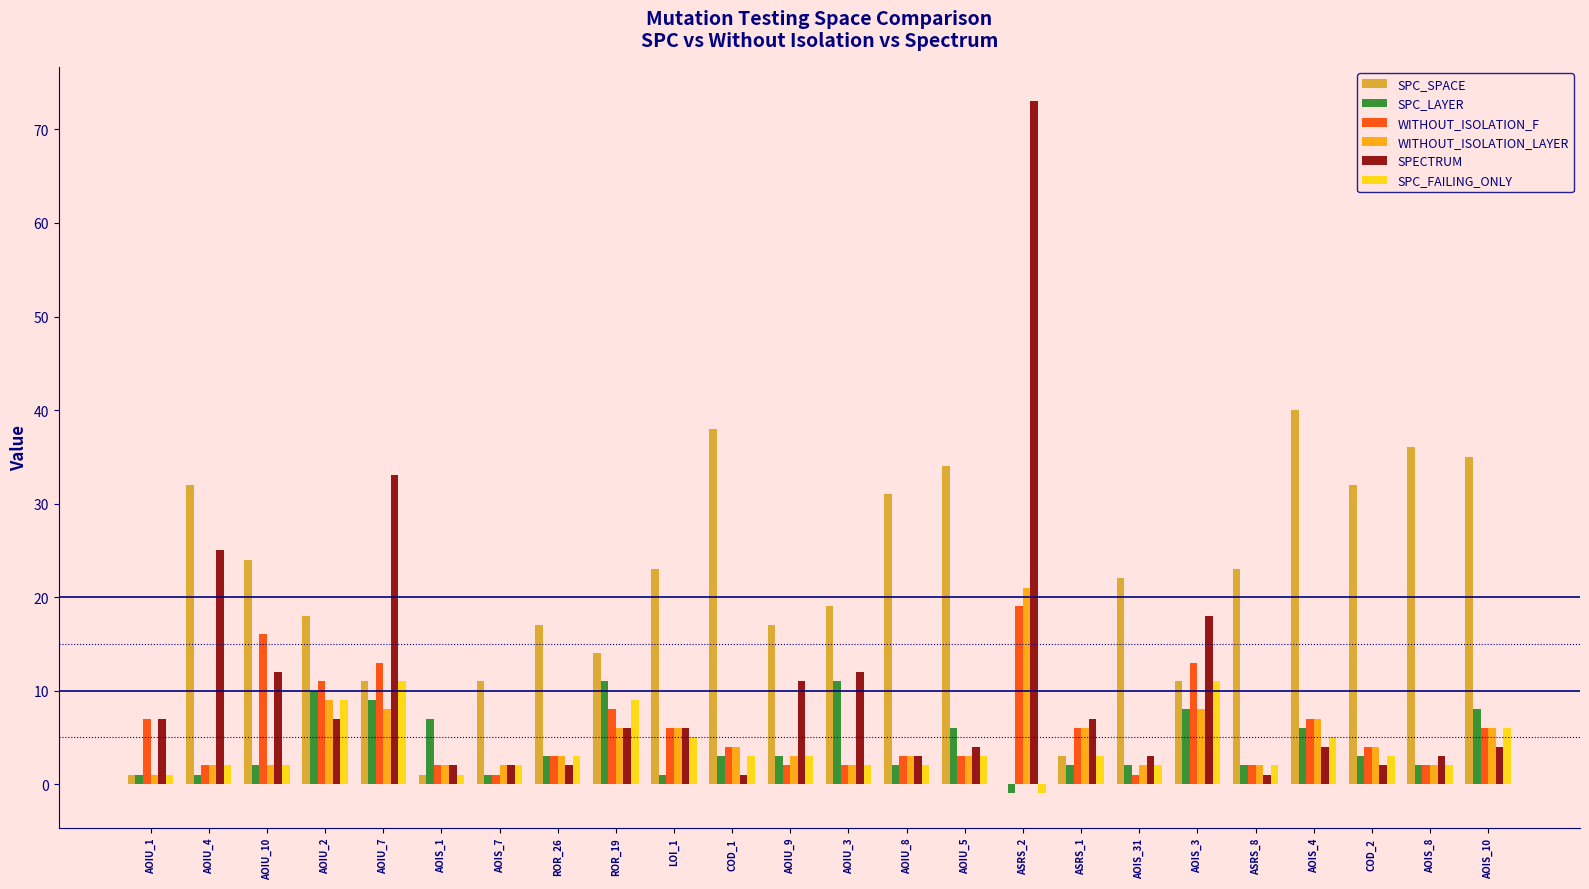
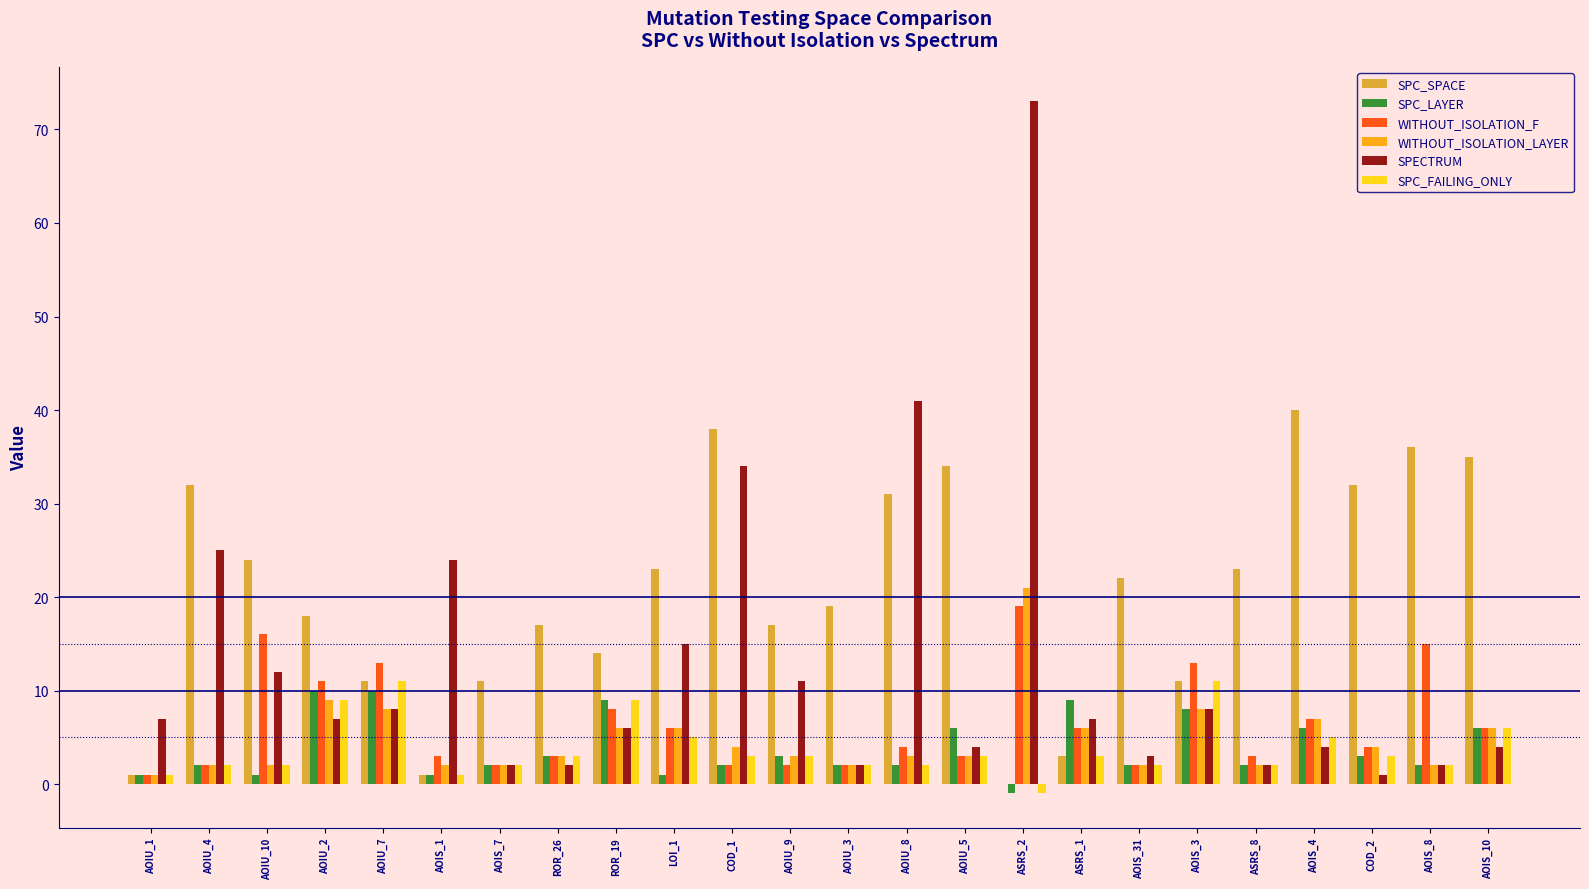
  {
    "SPC_LAYER": {
      "AOIU_1": 1,
-     "AOIU_4": 1,
-     "AOIU_10": 2,
+     "AOIU_4": 2,
+     "AOIU_10": 1,
      "AOIU_2": 10,
-     "AOIU_7": 9,
-     "AOIS_1": 7,
-     "AOIS_7": 1,
+     "AOIU_7": 10,
+     "AOIS_1": 1,
+     "AOIS_7": 2,
      "ROR_26": 3,
-     "ROR_19": 11,
+     "ROR_19": 9,
      "LOI_1": 1,
-     "COD_1": 3,
+     "COD_1": 2,
      "AOIU_9": 3,
-     "AOIU_3": 11,
+     "AOIU_3": 2,
      "AOIU_8": 2,
      "AOIU_5": 6,
      "ASRS_2": -1,
-     "ASRS_1": 2,
+     "ASRS_1": 9,
      "AOIS_31": 2,
      "AOIS_3": 8,
      "ASRS_8": 2,
      "AOIS_4": 6,
      "COD_2": 3,
      "AOIS_8": 2,
-     "AOIS_10": 8
+     "AOIS_10": 6
    },
    "WITHOUT_ISOLATION_F": {
-     "AOIU_1": 7,
+     "AOIU_1": 1,
      "AOIU_4": 2,
      "AOIU_10": 16,
      "AOIU_2": 11,
      "AOIU_7": 13,
-     "AOIS_1": 2,
-     "AOIS_7": 1,
+     "AOIS_1": 3,
+     "AOIS_7": 2,
      "ROR_26": 3,
      "ROR_19": 8,
      "LOI_1": 6,
-     "COD_1": 4,
+     "COD_1": 2,
      "AOIU_9": 2,
      "AOIU_3": 2,
-     "AOIU_8": 3,
+     "AOIU_8": 4,
      "AOIU_5": 3,
      "ASRS_2": 19,
      "ASRS_1": 6,
-     "AOIS_31": 1,
+     "AOIS_31": 2,
      "AOIS_3": 13,
-     "ASRS_8": 2,
+     "ASRS_8": 3,
      "AOIS_4": 7,
      "COD_2": 4,
-     "AOIS_8": 2,
+     "AOIS_8": 15,
      "AOIS_10": 6
    },
    "SPECTRUM": {
      "AOIU_1": 7,
      "AOIU_4": 25,
      "AOIU_10": 12,
      "AOIU_2": 7,
-     "AOIU_7": 33,
-     "AOIS_1": 2,
+     "AOIU_7": 8,
+     "AOIS_1": 24,
      "AOIS_7": 2,
      "ROR_26": 2,
      "ROR_19": 6,
-     "LOI_1": 6,
-     "COD_1": 1,
+     "LOI_1": 15,
+     "COD_1": 34,
      "AOIU_9": 11,
-     "AOIU_3": 12,
-     "AOIU_8": 3,
+     "AOIU_3": 2,
+     "AOIU_8": 41,
      "AOIU_5": 4,
      "ASRS_2": 73,
      "ASRS_1": 7,
      "AOIS_31": 3,
-     "AOIS_3": 18,
-     "ASRS_8": 1,
+     "AOIS_3": 8,
+     "ASRS_8": 2,
      "AOIS_4": 4,
-     "COD_2": 2,
-     "AOIS_8": 3,
+     "COD_2": 1,
+     "AOIS_8": 2,
      "AOIS_10": 4
    }
  }
